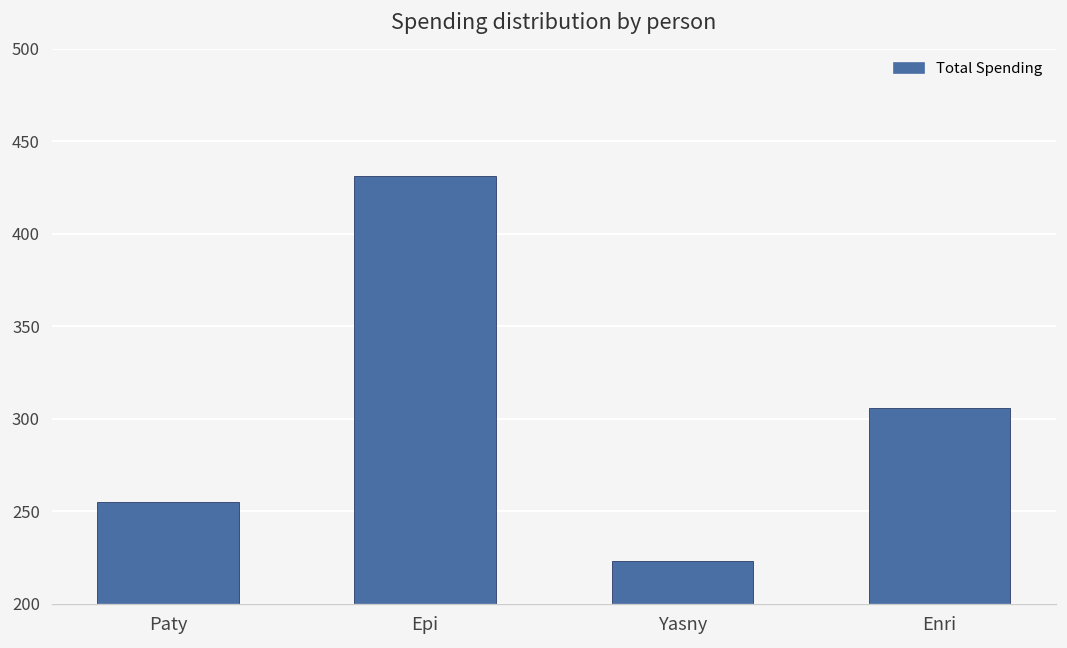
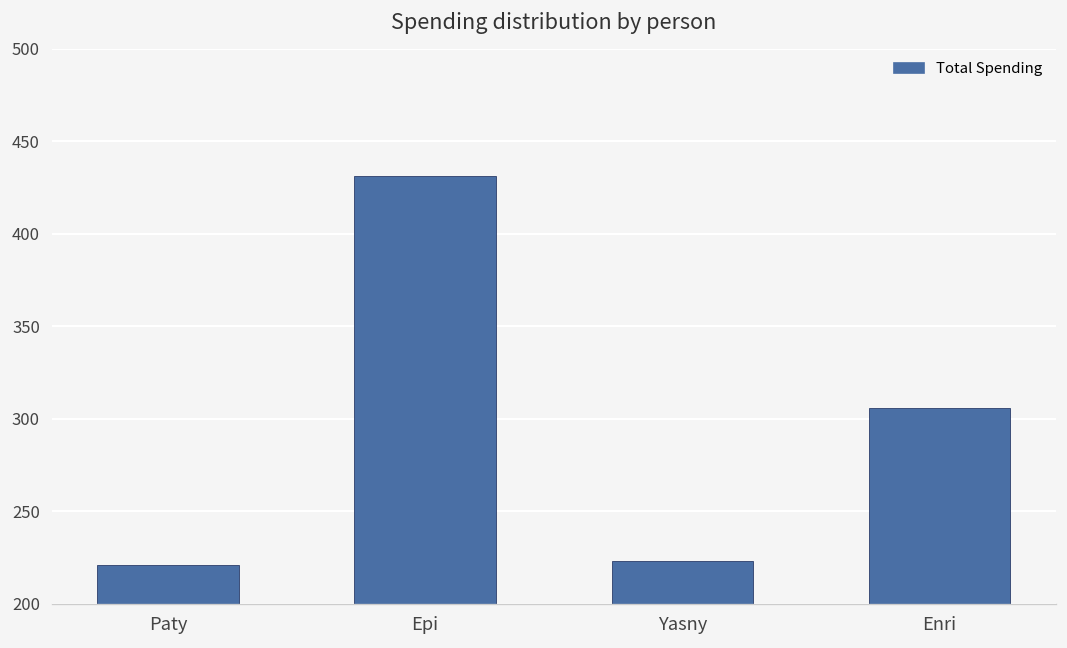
  {
-   "Paty": 255,
+   "Paty": 221,
    "Epi": 432,
    "Yasny": 223,
    "Enri": 306
  }
